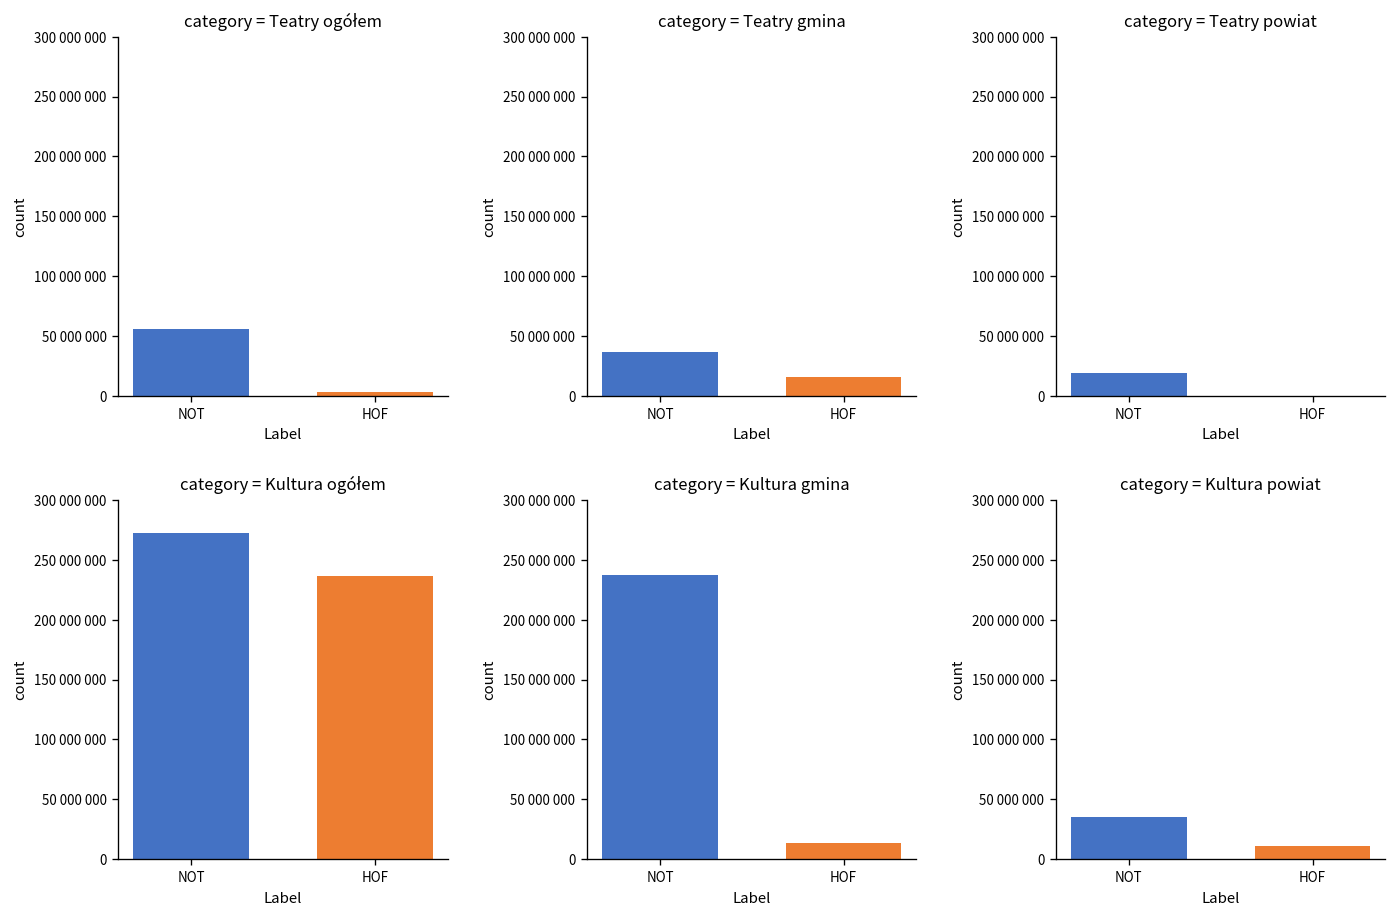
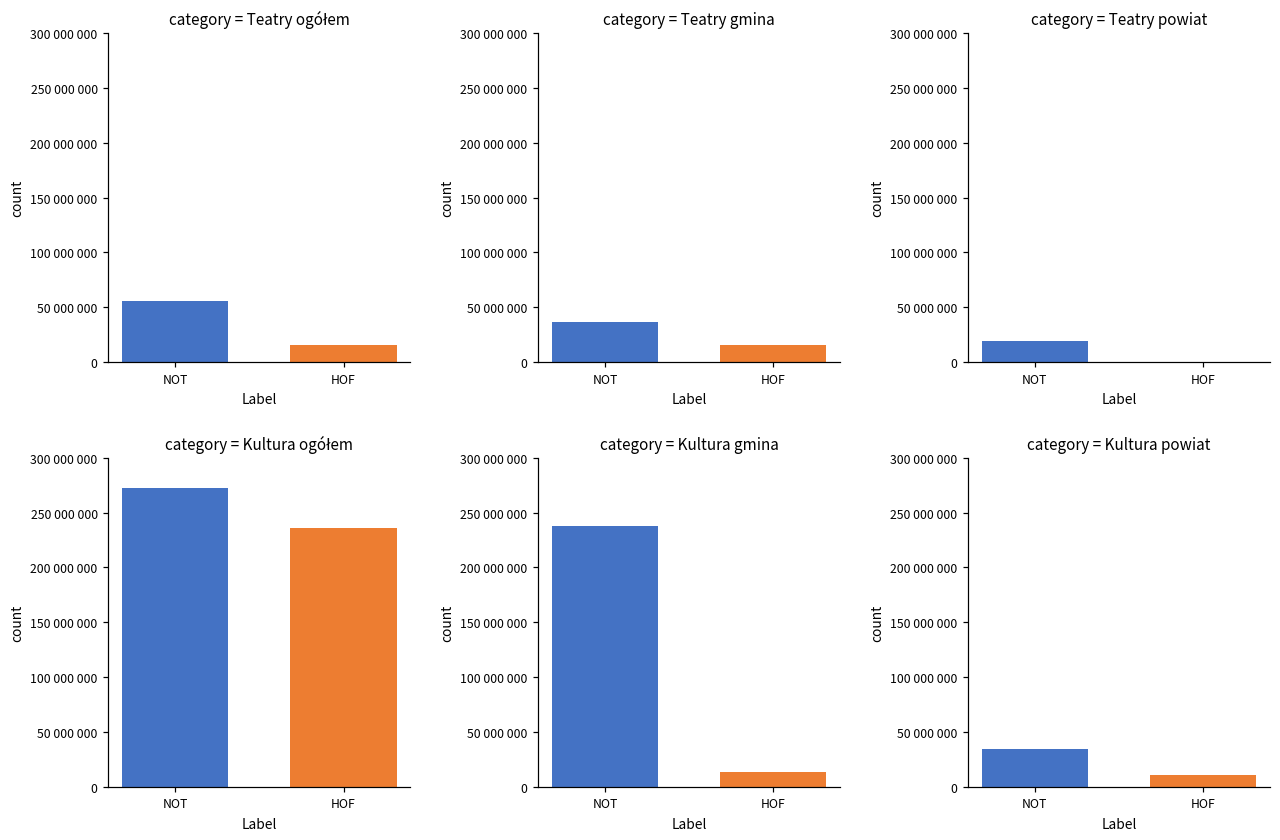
  {
    "category = Teatry ogółem": {
      "NOT": 60000000,
-     "HOF": 0
+     "HOF": 20000000
    },
    "category = Teatry gmina": {
      "NOT": 40000000,
      "HOF": 20000000
    },
    "category = Teatry powiat": {
      "NOT": 20000000,
      "HOF": 0
    },
    "category = Kultura ogółem": {
      "NOT": 270000000,
      "HOF": 240000000
    },
    "category = Kultura gmina": {
      "NOT": 240000000,
      "HOF": 10000000
    },
    "category = Kultura powiat": {
      "NOT": 30000000,
      "HOF": 10000000
    }
  }
